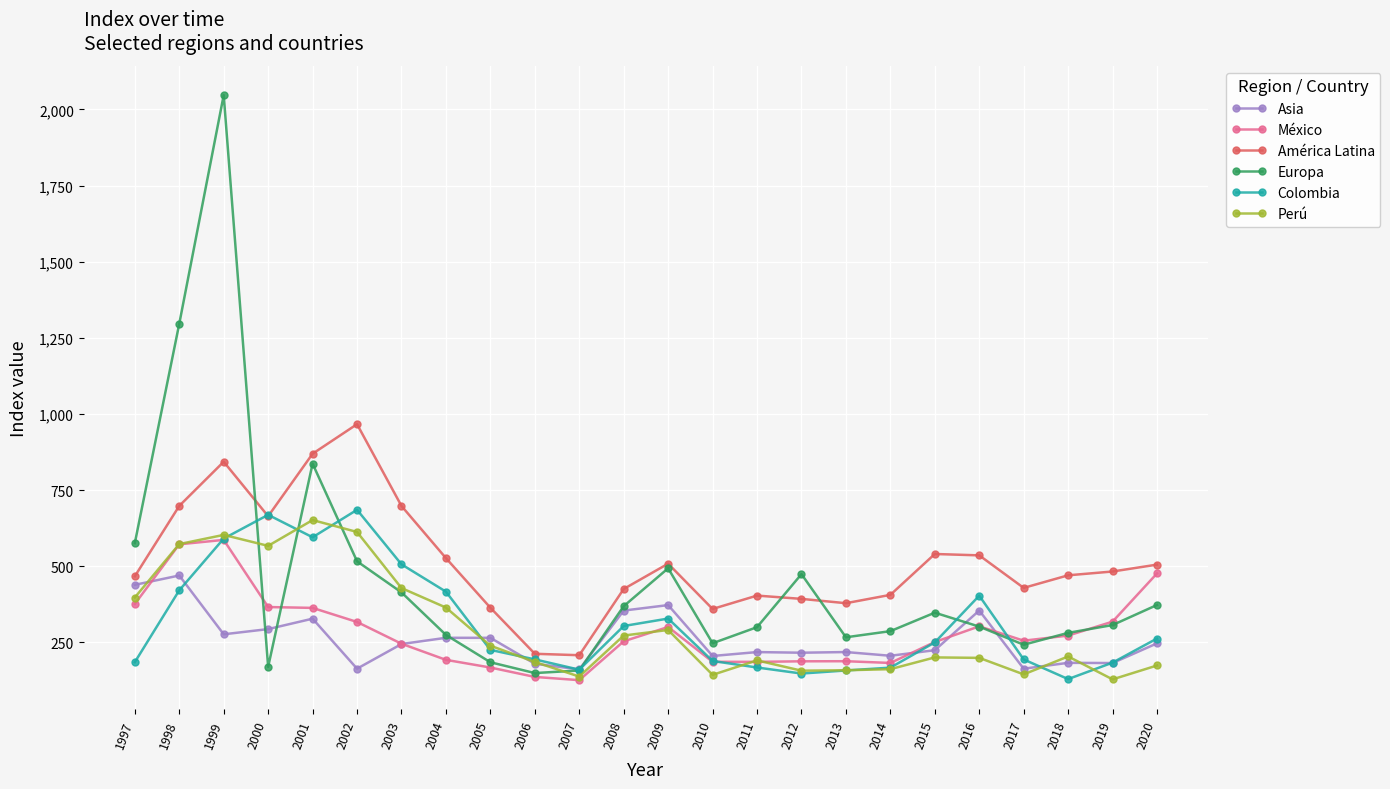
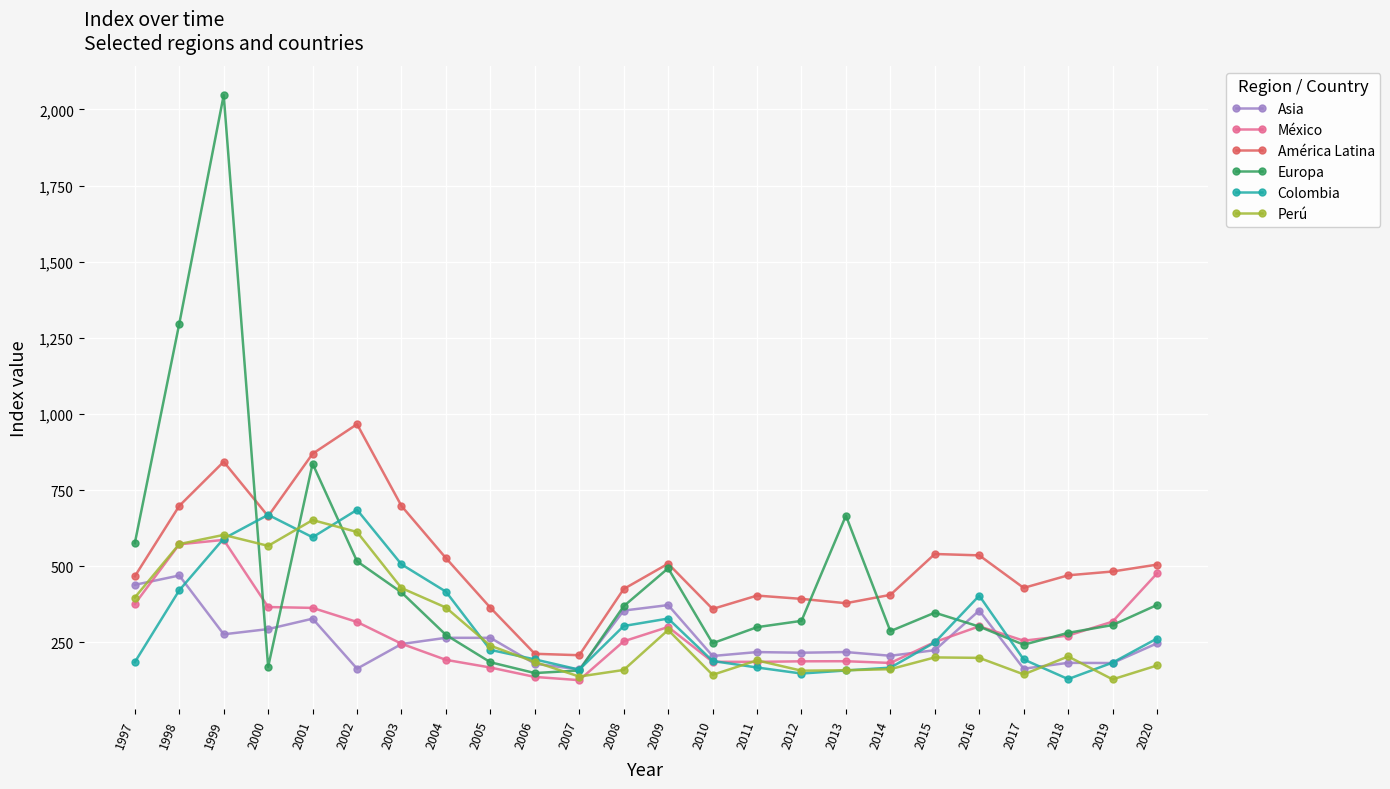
  {
    "Asia": {
      "1997": "440",
      "1998": "470",
      "1999": "280",
      "2000": "290",
      "2001": "330",
      "2002": "160",
      "2004": "270",
      "2005": "270",
      "2008": "350",
      "2009": "370",
      "2010": "210",
      "2011": "220",
      "2012": "220",
      "2013": "220",
      "2014": "210",
      "2015": "220",
      "2016": "350",
      "2017": "160",
      "2018": "180",
      "2020": "250"
    },
    "Europa": {
      "1997": "580",
      "1998": "1,300",
      "1999": "2,050",
      "2000": "170",
      "2001": "840",
      "2002": "520",
      "2003": "410",
      "2004": "270",
      "2005": "180",
      "2006": "150",
      "2008": "370",
      "2009": "490",
      "2010": "250",
      "2011": "300",
-     "2012": "470",
-     "2013": "270",
+     "2012": "320",
+     "2013": "670",
      "2014": "290",
      "2015": "350",
      "2017": "240",
      "2018": "280",
      "2019": "310",
      "2020": "370"
    },
    "Colombia": {
      "1997": "190",
      "1998": "420",
      "2001": "600",
      "2002": "690",
      "2003": "510",
      "2004": "420",
      "2005": "230",
      "2006": "190",
      "2008": "300",
      "2009": "330",
      "2011": "170",
      "2012": "150",
      "2016": "400",
      "2017": "190",
      "2018": "130",
      "2020": "260"
    },
    "Perú": {
      "1997": "400",
      "1999": "600",
      "2000": "570",
      "2001": "650",
      "2002": "610",
      "2003": "430",
      "2004": "360",
      "2005": "240",
      "2007": "140",
-     "2008": "270",
+     "2008": "160",
      "2009": "290",
      "2010": "140",
      "2012": "160",
      "2015": "200",
      "2016": "200",
      "2017": "150",
      "2018": "200",
      "2019": "130",
      "2020": "170"
    }
  }
